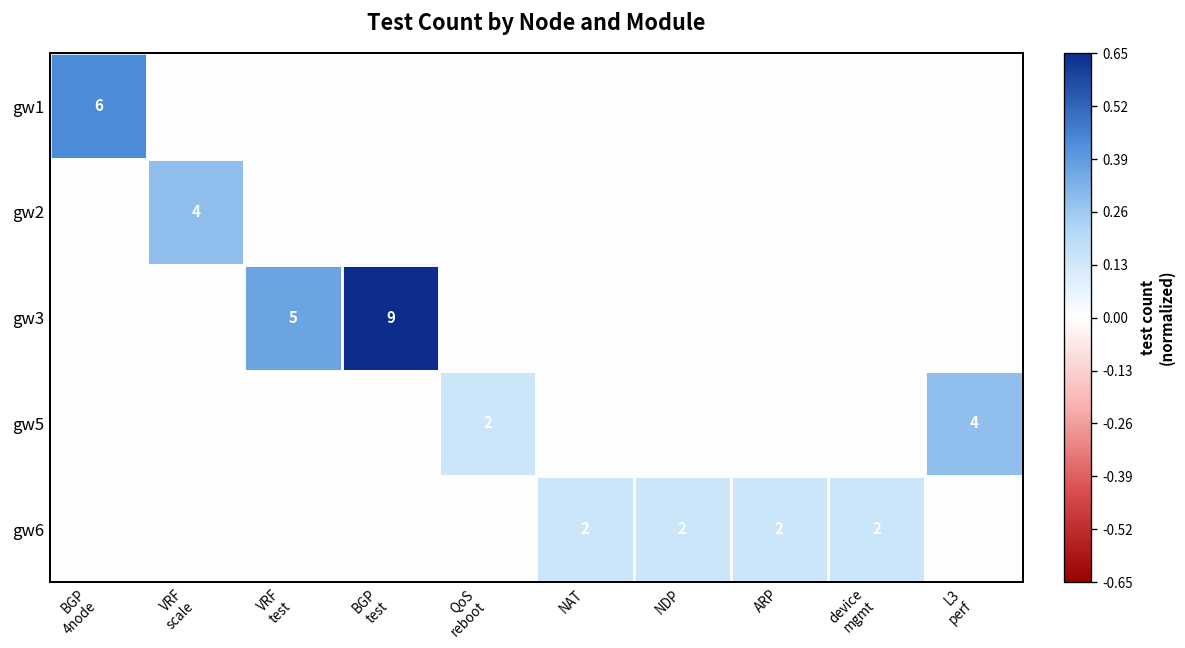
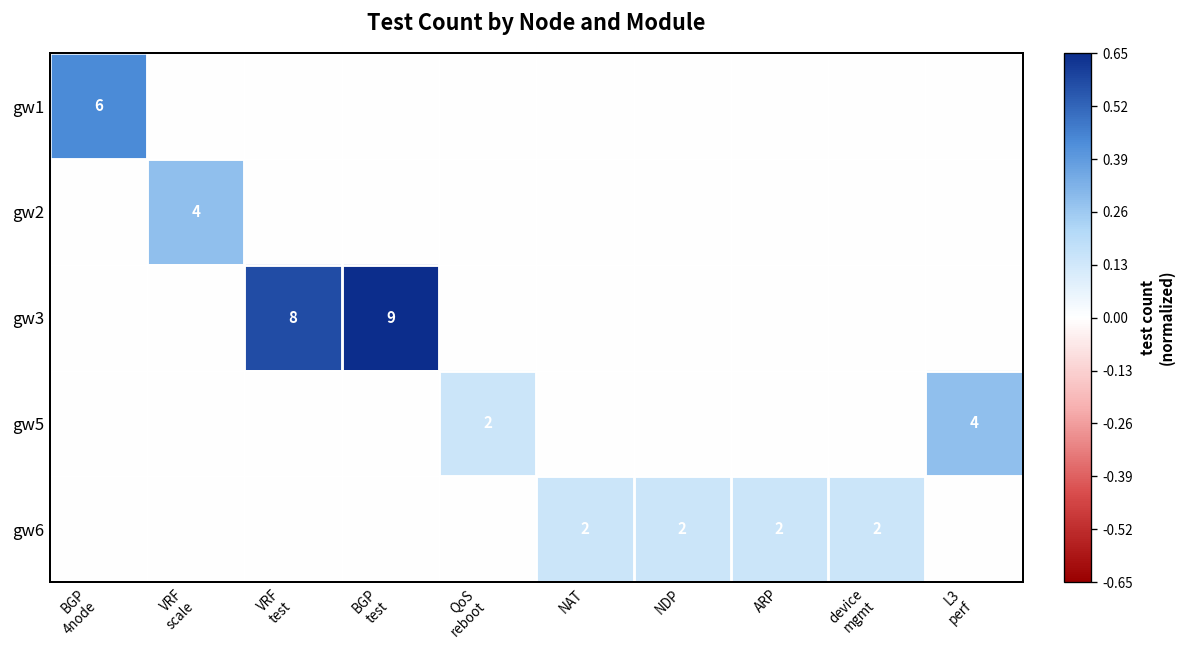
  {
    "gw1": {
      "BGP 4node": 6
    },
    "gw2": {
      "VRF scale": 4
    },
    "gw3": {
-     "VRF test": 5,
+     "VRF test": 8,
      "BGP test": 9
    },
    "gw5": {
      "QoS reboot": 2,
      "L3 perf": 4
    },
    "gw6": {
      "NAT": 2,
      "NDP": 2,
      "ARP": 2,
      "device mgmt": 2
    }
  }
